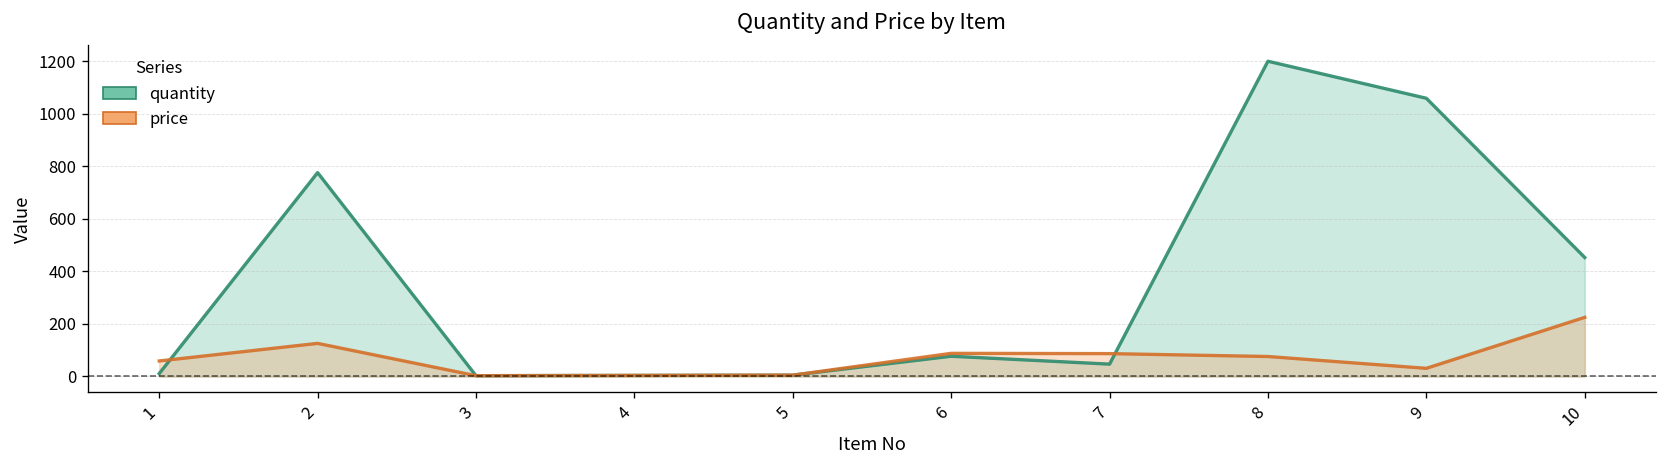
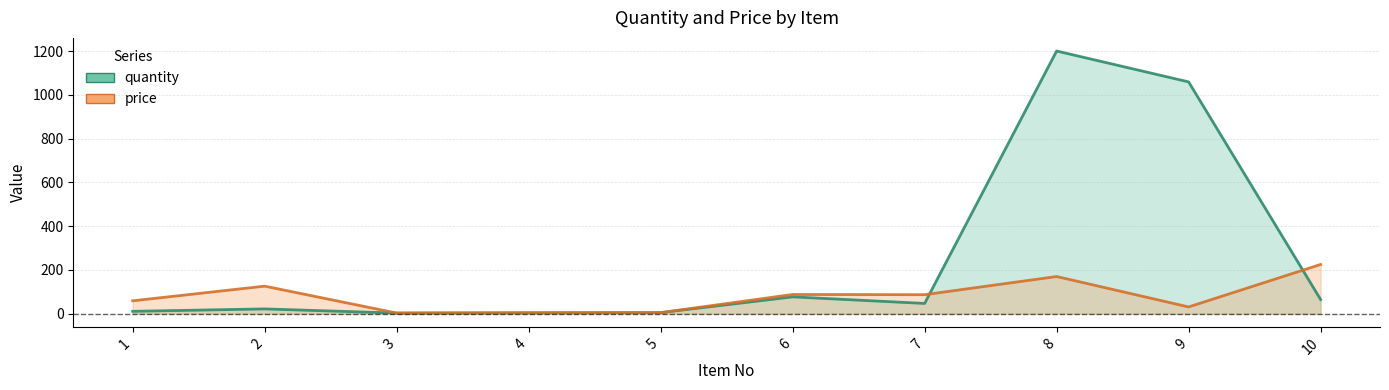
  {
    "quantity": {
      "1": 10,
-     "2": 780,
+     "2": 20,
      "7": 50,
      "8": 1200,
      "9": 1060,
-     "10": 450
+     "10": 70
    },
    "price": {
      "1": 60,
      "2": 130,
      "7": 90,
-     "8": 80,
+     "8": 170,
      "9": 30,
      "10": 230
    }
  }
